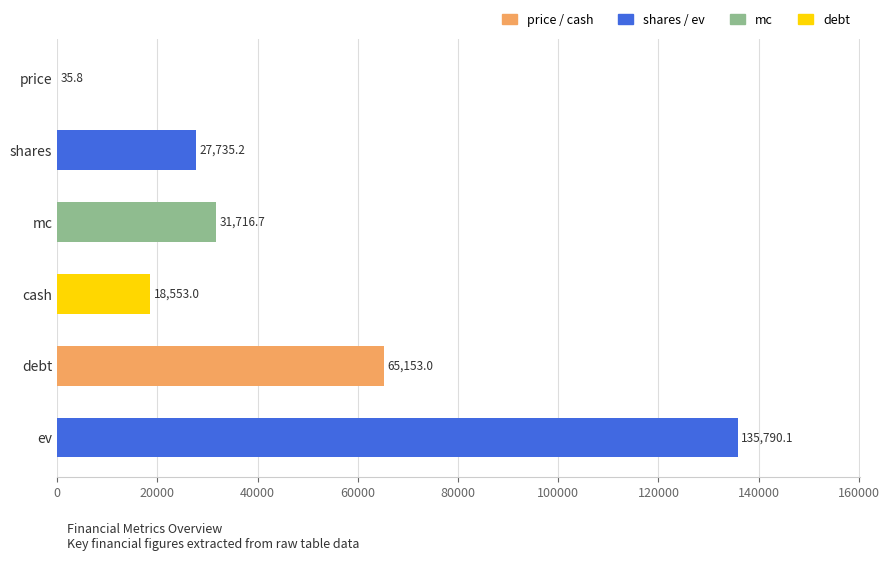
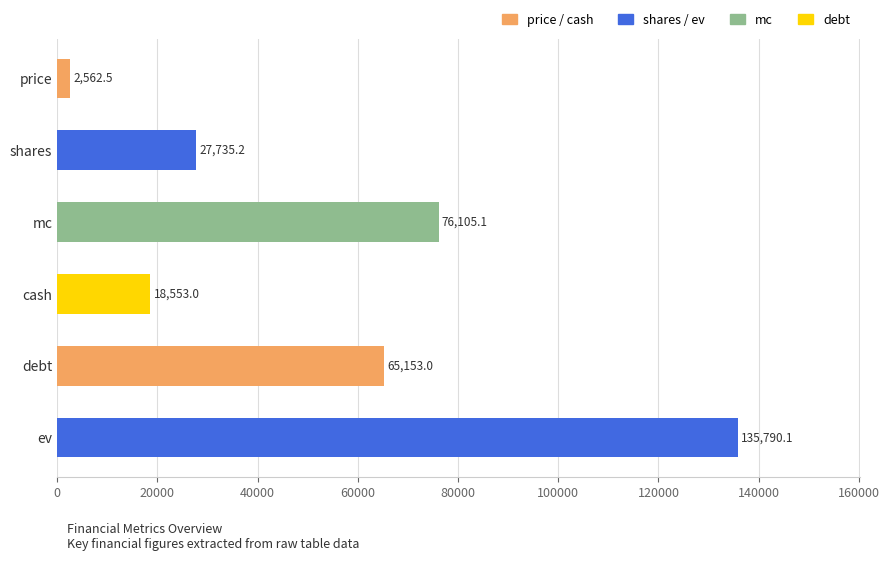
  {
-   "price": "35.8",
+   "price": "2,562.5",
    "shares": "27,735.2",
-   "mc": "31,716.7",
+   "mc": "76,105.1",
    "cash": "18,553.0",
    "debt": "65,153.0",
    "ev": "135,790.1"
  }
